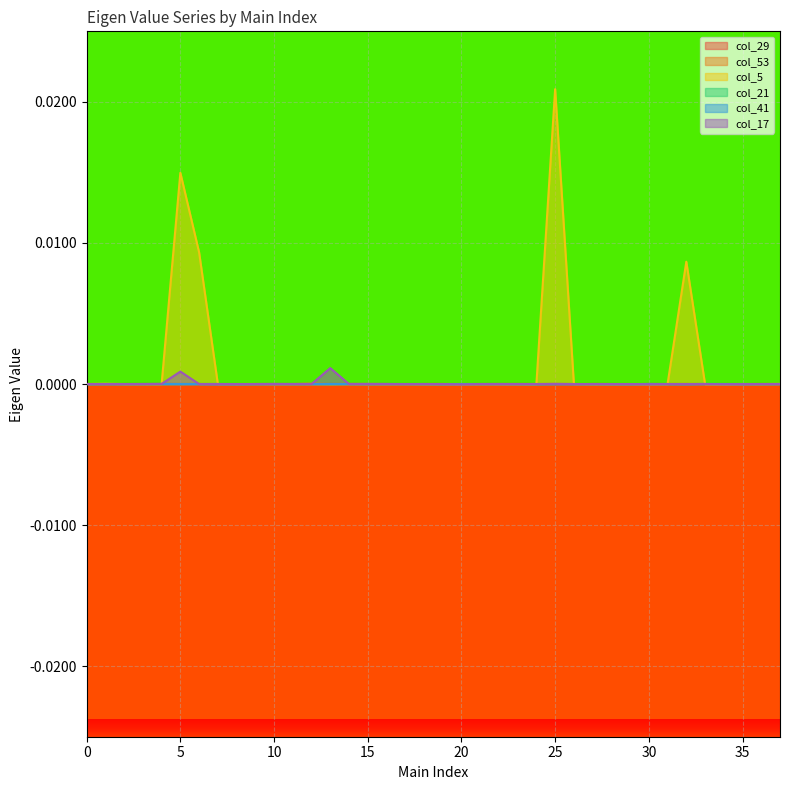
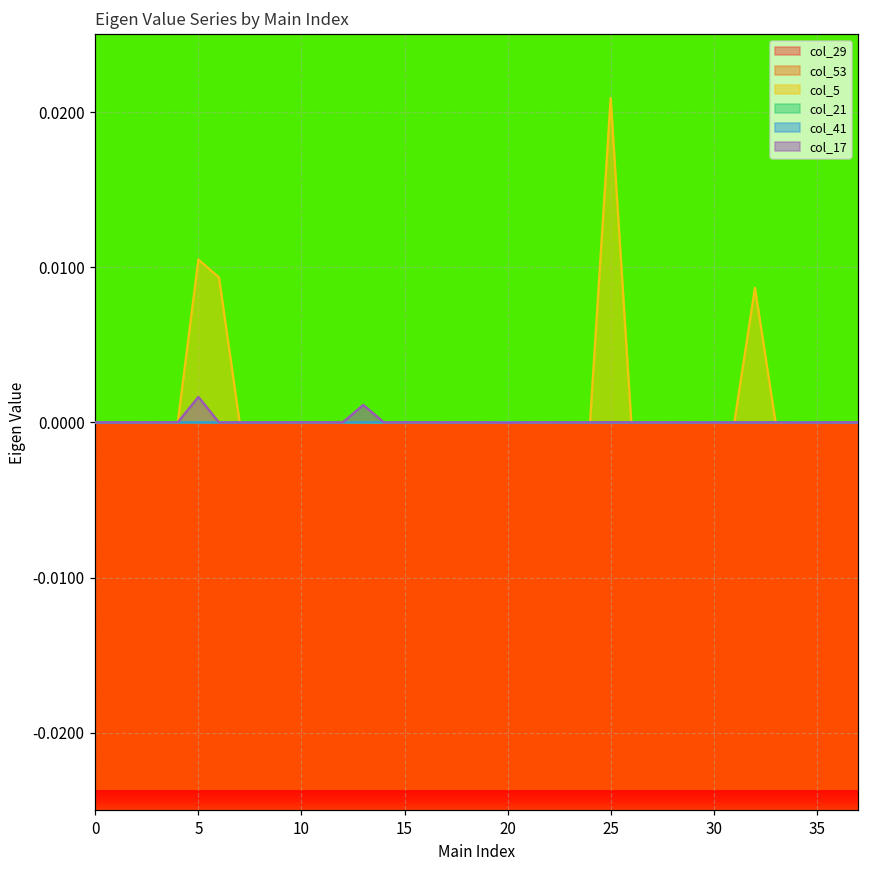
  {
    "col_41": {
      "5": 0.0000
    },
    "col_5": {
-     "5": 0.0150,
+     "5": 0.0105,
      "25": 0.0209
    },
    "col_17": {
-     "5": 0.0009
+     "5": 0.0016
    }
  }
